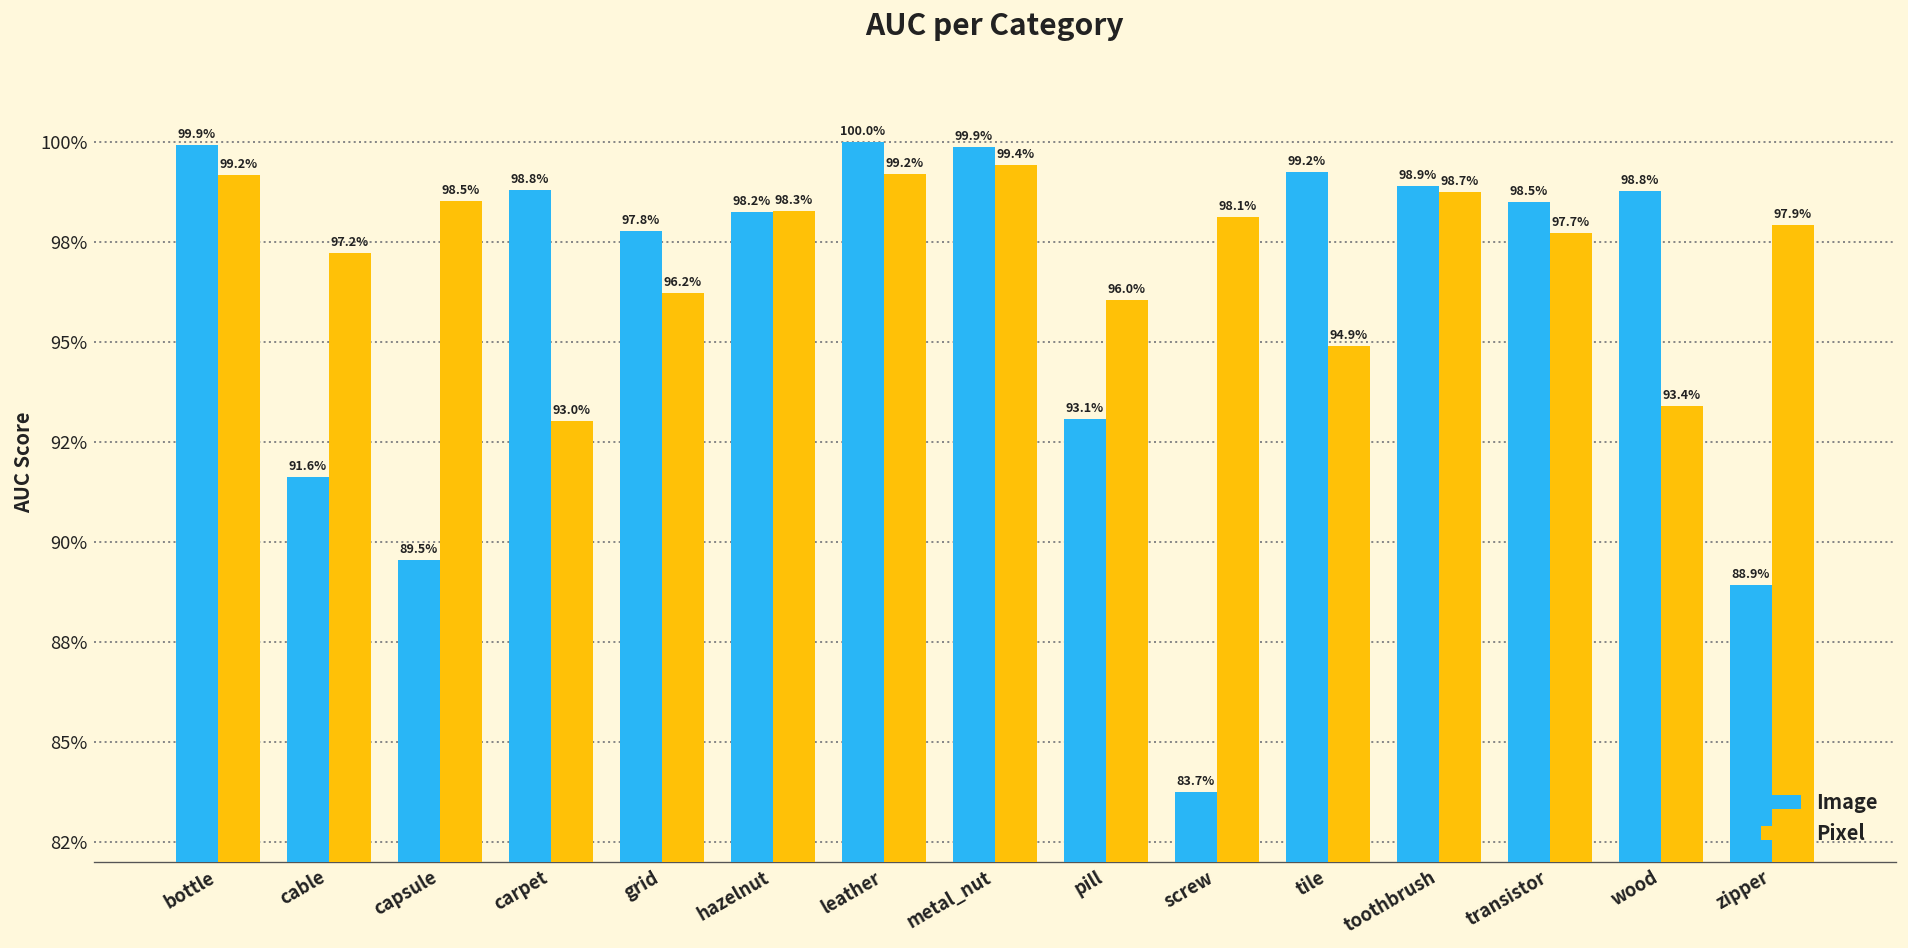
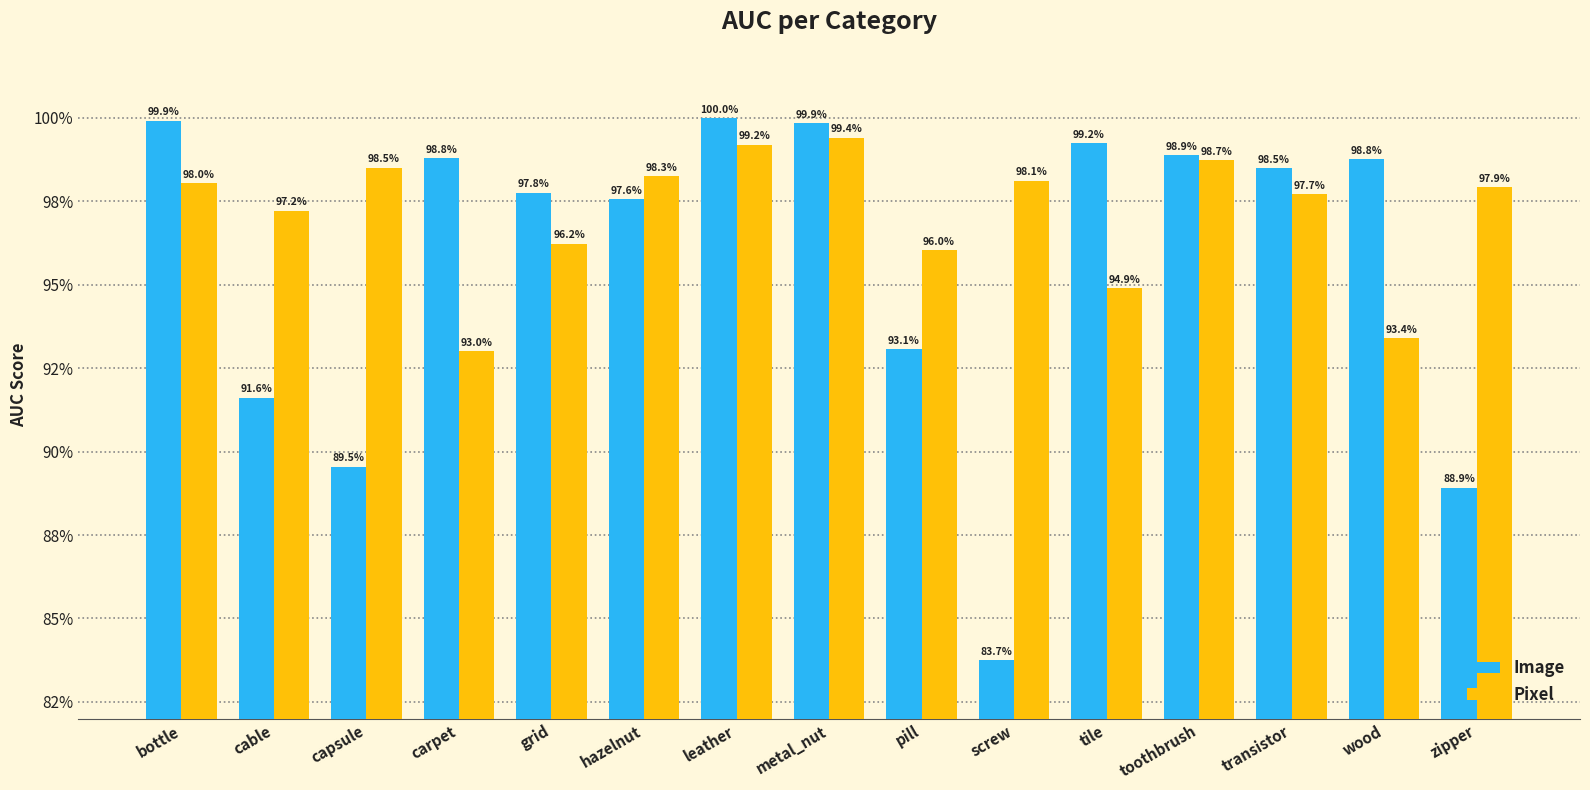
  {
    "Image": {
      "bottle": "99.9%",
      "cable": "91.6%",
      "capsule": "89.5%",
      "carpet": "98.8%",
      "grid": "97.8%",
-     "hazelnut": "98.2%",
+     "hazelnut": "97.6%",
      "leather": "100.0%",
      "metal_nut": "99.9%",
      "pill": "93.1%",
      "screw": "83.7%",
      "tile": "99.2%",
      "toothbrush": "98.9%",
      "transistor": "98.5%",
      "wood": "98.8%",
      "zipper": "88.9%"
    },
    "Pixel": {
-     "bottle": "99.2%",
+     "bottle": "98.0%",
      "cable": "97.2%",
      "capsule": "98.5%",
      "carpet": "93.0%",
      "grid": "96.2%",
      "hazelnut": "98.3%",
      "leather": "99.2%",
      "metal_nut": "99.4%",
      "pill": "96.0%",
      "screw": "98.1%",
      "tile": "94.9%",
      "toothbrush": "98.7%",
      "transistor": "97.7%",
      "wood": "93.4%",
      "zipper": "97.9%"
    }
  }
